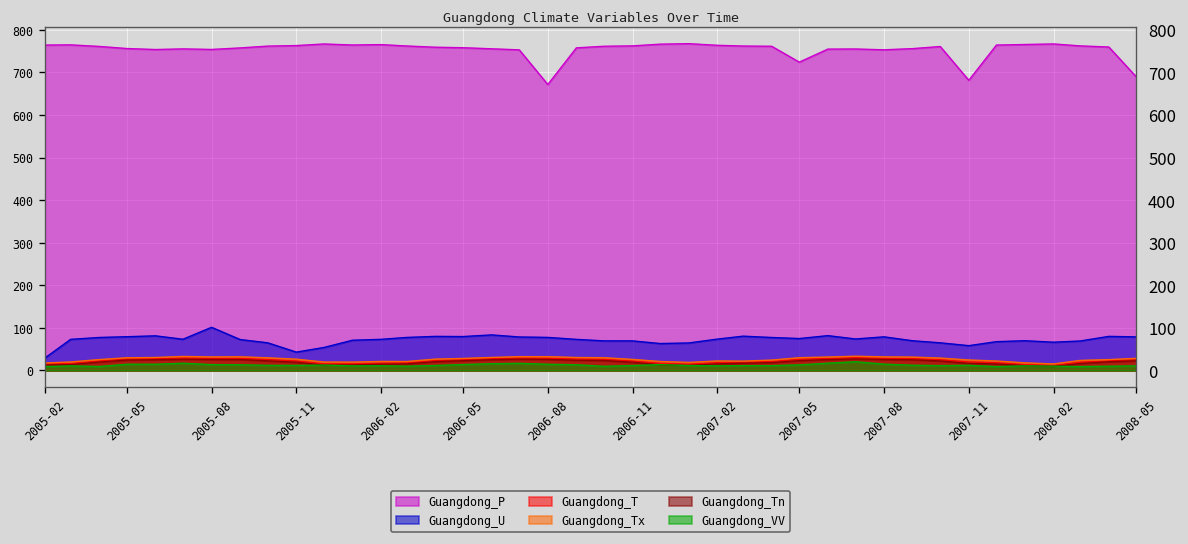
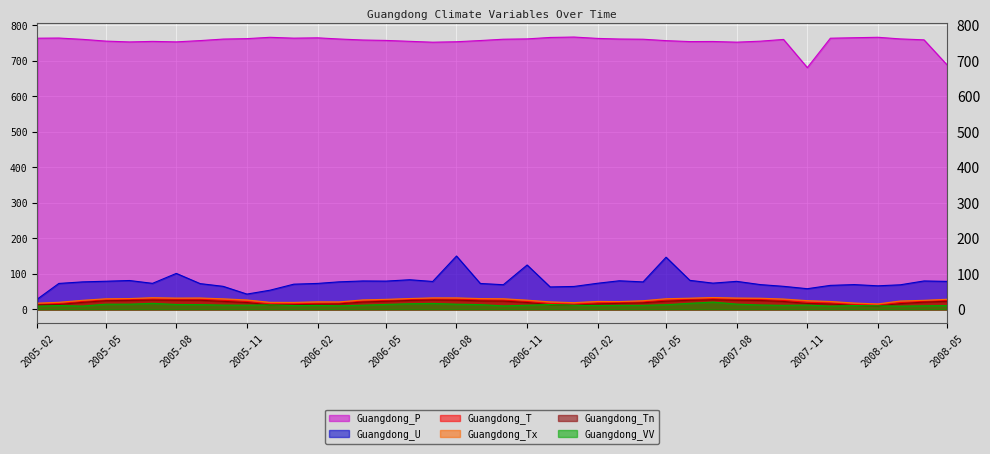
  {
    "Guangdong_P": {
      "2005-02": 760,
      "2005-05": 760,
      "2005-08": 750,
      "2005-11": 760,
      "2006-02": 770,
      "2006-05": 760,
-     "2006-08": 670,
+     "2006-08": 750,
      "2006-11": 760,
      "2007-02": 760,
-     "2007-05": 720,
+     "2007-05": 760,
      "2007-08": 750,
      "2007-11": 680,
      "2008-02": 770,
      "2008-05": 690
    },
    "Guangdong_U": {
      "2005-02": 30,
      "2005-05": 80,
      "2005-08": 100,
      "2005-11": 40,
      "2006-02": 70,
      "2006-05": 80,
-     "2006-08": 80,
-     "2006-11": 70,
+     "2006-08": 150,
+     "2006-11": 130,
      "2007-02": 70,
-     "2007-05": 80,
+     "2007-05": 150,
      "2007-08": 80,
      "2007-11": 60,
      "2008-02": 70,
      "2008-05": 80
    },
    "Guangdong_VV": {
      "2005-05": 10,
      "2005-08": 10,
      "2005-11": 10,
      "2006-05": 10,
      "2006-08": 10,
      "2006-11": 10,
      "2007-05": 10,
      "2007-08": 10,
      "2008-05": 10
    }
  }
